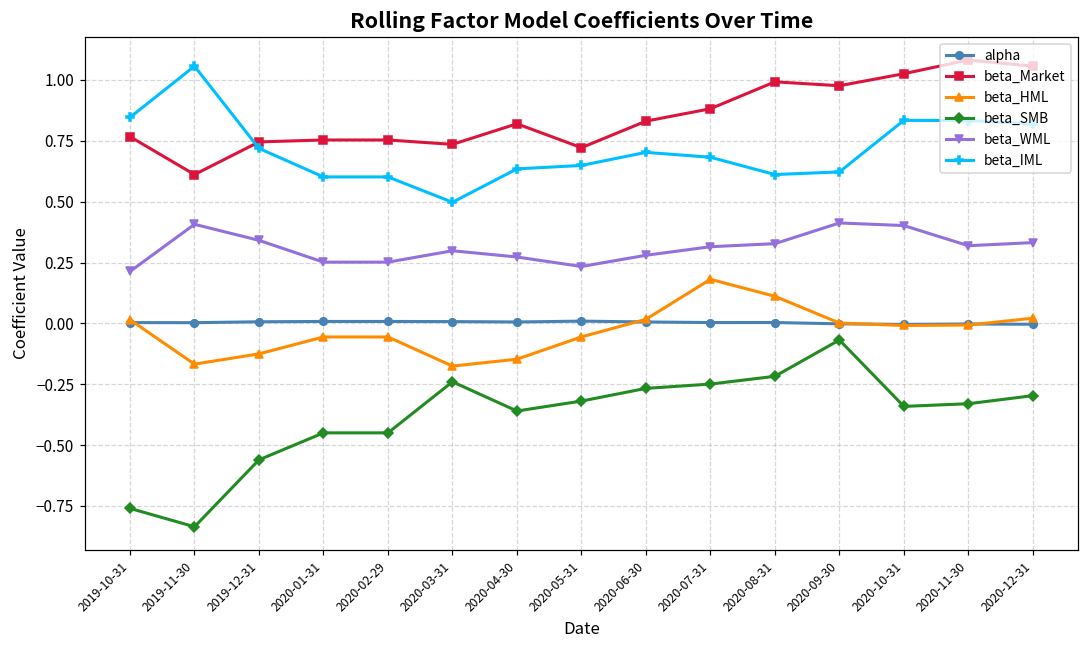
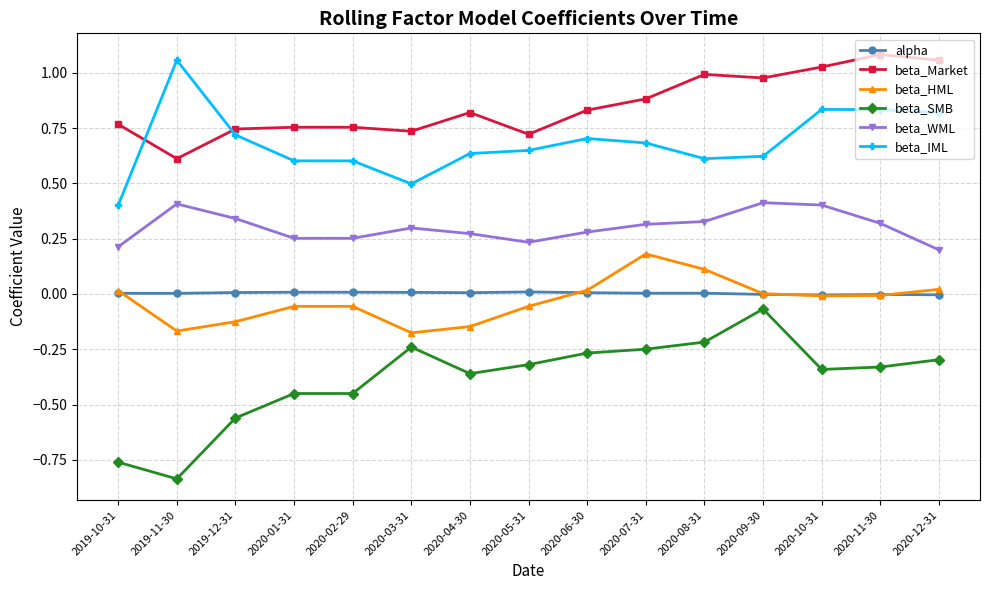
  {
    "alpha": {
      "2019-10-31": 0.00,
      "2019-11-30": 0.00,
      "2019-12-31": 0.01,
      "2020-01-31": 0.01,
      "2020-02-29": 0.01,
      "2020-03-31": 0.01,
      "2020-04-30": 0.01,
      "2020-05-31": 0.01,
      "2020-07-31": 0.00,
      "2020-08-31": 0.00,
      "2020-12-31": 0.00
    },
    "beta_Market": {
      "2019-10-31": 0.77,
      "2019-11-30": 0.61,
      "2019-12-31": 0.75,
      "2020-01-31": 0.75,
      "2020-02-29": 0.75,
      "2020-03-31": 0.74,
      "2020-04-30": 0.82,
      "2020-05-31": 0.72,
      "2020-06-30": 0.83,
      "2020-07-31": 0.88,
      "2020-08-31": 0.99,
      "2020-09-30": 0.98,
      "2020-10-31": 1.03
    },
    "beta_HML": {
      "2019-10-31": 0.02,
      "2019-11-30": -0.17,
      "2019-12-31": -0.13,
      "2020-01-31": -0.06,
      "2020-02-29": -0.06,
      "2020-03-31": -0.18,
      "2020-04-30": -0.15,
      "2020-05-31": -0.06,
      "2020-07-31": 0.18,
      "2020-08-31": 0.11,
      "2020-12-31": 0.02
    },
    "beta_SMB": {
      "2019-10-31": -0.76,
      "2019-11-30": -0.84,
      "2019-12-31": -0.56,
      "2020-01-31": -0.45,
      "2020-02-29": -0.45,
      "2020-03-31": -0.24,
      "2020-04-30": -0.36,
      "2020-05-31": -0.32,
      "2020-06-30": -0.27,
      "2020-07-31": -0.25,
      "2020-08-31": -0.22,
      "2020-09-30": -0.07,
      "2020-10-31": -0.34,
      "2020-11-30": -0.33,
      "2020-12-31": -0.30
    },
    "beta_WML": {
      "2019-10-31": 0.21,
      "2019-11-30": 0.41,
      "2019-12-31": 0.34,
      "2020-01-31": 0.25,
      "2020-02-29": 0.25,
      "2020-03-31": 0.30,
      "2020-04-30": 0.27,
      "2020-05-31": 0.23,
      "2020-06-30": 0.28,
      "2020-07-31": 0.31,
      "2020-08-31": 0.33,
      "2020-09-30": 0.41,
      "2020-10-31": 0.40,
      "2020-11-30": 0.32,
-     "2020-12-31": 0.33
+     "2020-12-31": 0.20
    },
    "beta_IML": {
-     "2019-10-31": 0.85,
+     "2019-10-31": 0.40,
      "2019-11-30": 1.06,
      "2019-12-31": 0.72,
      "2020-01-31": 0.60,
      "2020-02-29": 0.60,
      "2020-03-31": 0.50,
      "2020-04-30": 0.63,
      "2020-05-31": 0.65,
      "2020-06-30": 0.70,
      "2020-07-31": 0.68,
      "2020-08-31": 0.61,
      "2020-09-30": 0.62,
      "2020-10-31": 0.83
    }
  }
